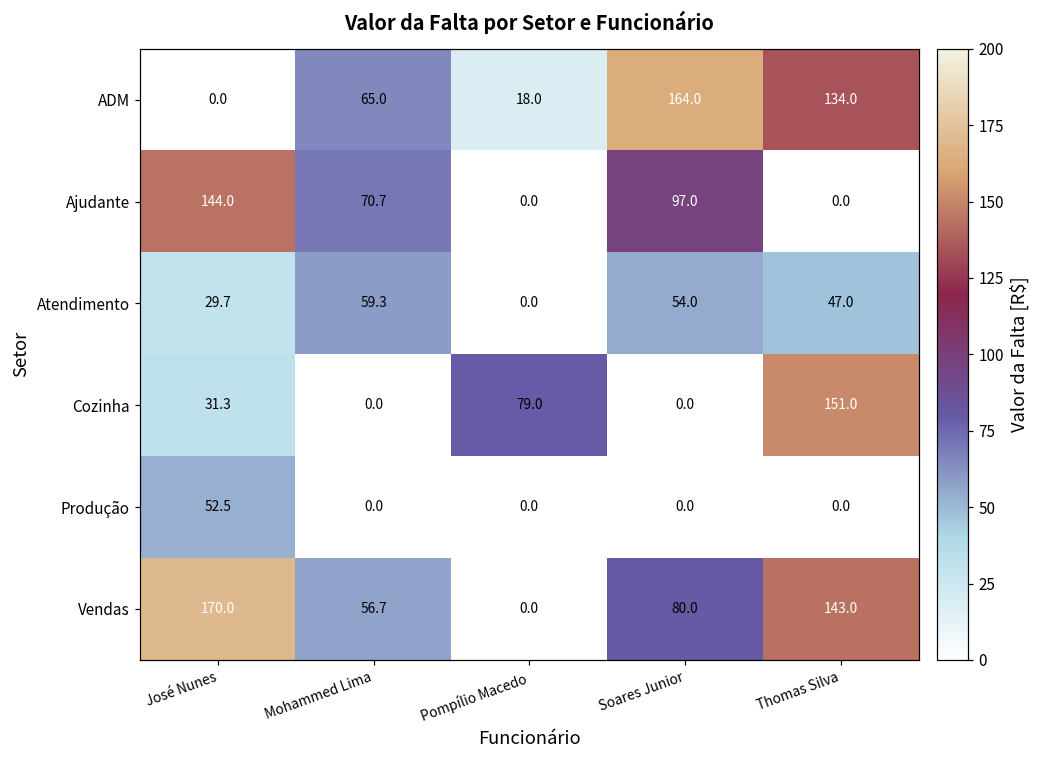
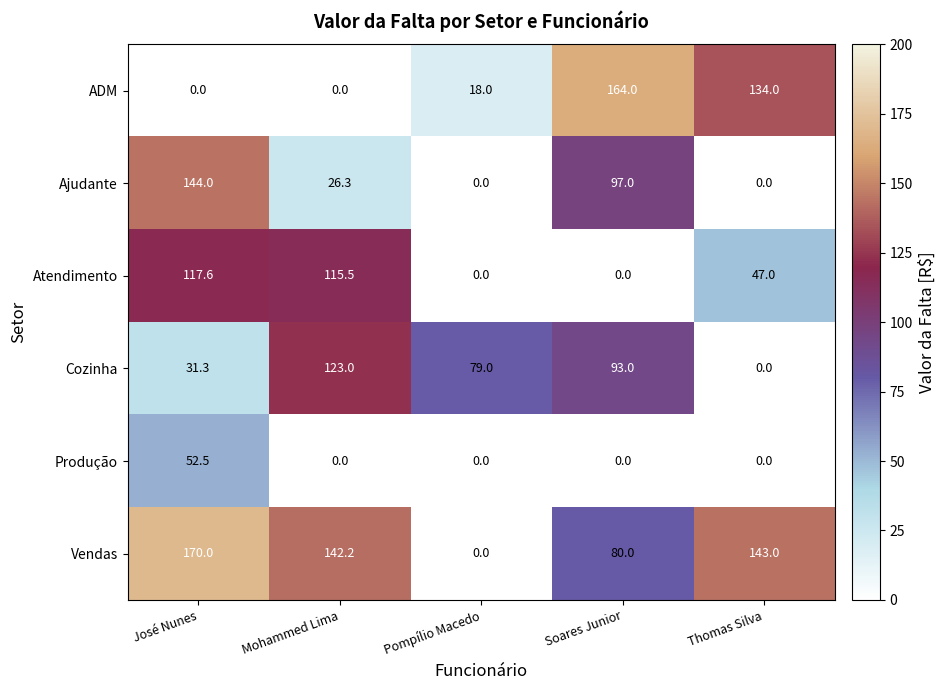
  {
    "ADM": {
      "José Nunes": 0.0,
-     "Mohammed Lima": 65.0,
+     "Mohammed Lima": 0.0,
      "Pompílio Macedo": 18.0,
      "Soares Junior": 164.0,
      "Thomas Silva": 134.0
    },
    "Ajudante": {
      "José Nunes": 144.0,
-     "Mohammed Lima": 70.7,
+     "Mohammed Lima": 26.3,
      "Pompílio Macedo": 0.0,
      "Soares Junior": 97.0,
      "Thomas Silva": 0.0
    },
    "Atendimento": {
-     "José Nunes": 29.7,
-     "Mohammed Lima": 59.3,
+     "José Nunes": 117.6,
+     "Mohammed Lima": 115.5,
      "Pompílio Macedo": 0.0,
-     "Soares Junior": 54.0,
+     "Soares Junior": 0.0,
      "Thomas Silva": 47.0
    },
    "Cozinha": {
      "José Nunes": 31.3,
-     "Mohammed Lima": 0.0,
+     "Mohammed Lima": 123.0,
      "Pompílio Macedo": 79.0,
-     "Soares Junior": 0.0,
-     "Thomas Silva": 151.0
+     "Soares Junior": 93.0,
+     "Thomas Silva": 0.0
    },
    "Produção": {
      "José Nunes": 52.5,
      "Mohammed Lima": 0.0,
      "Pompílio Macedo": 0.0,
      "Soares Junior": 0.0,
      "Thomas Silva": 0.0
    },
    "Vendas": {
      "José Nunes": 170.0,
-     "Mohammed Lima": 56.7,
+     "Mohammed Lima": 142.2,
      "Pompílio Macedo": 0.0,
      "Soares Junior": 80.0,
      "Thomas Silva": 143.0
    }
  }
